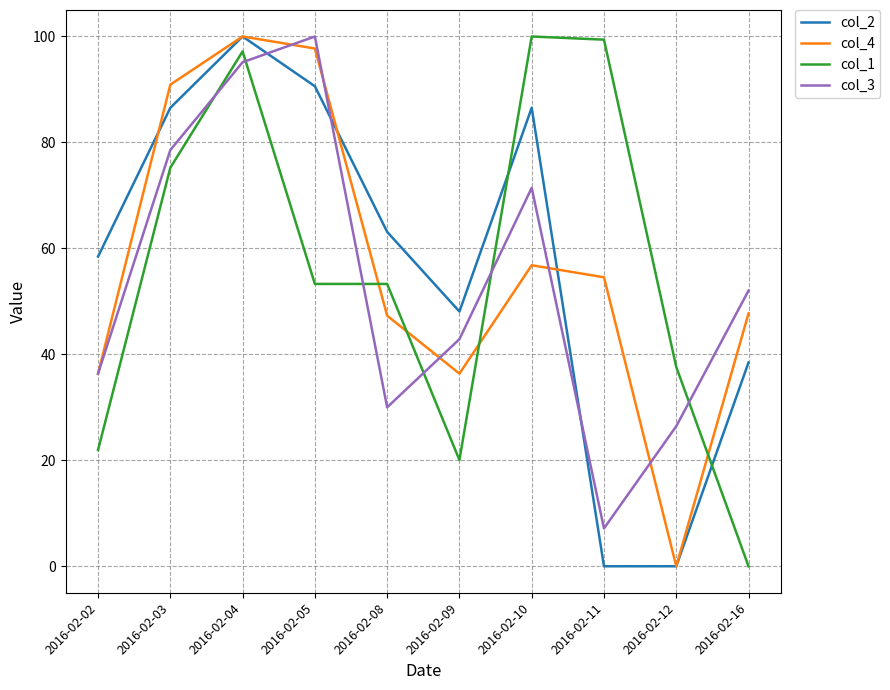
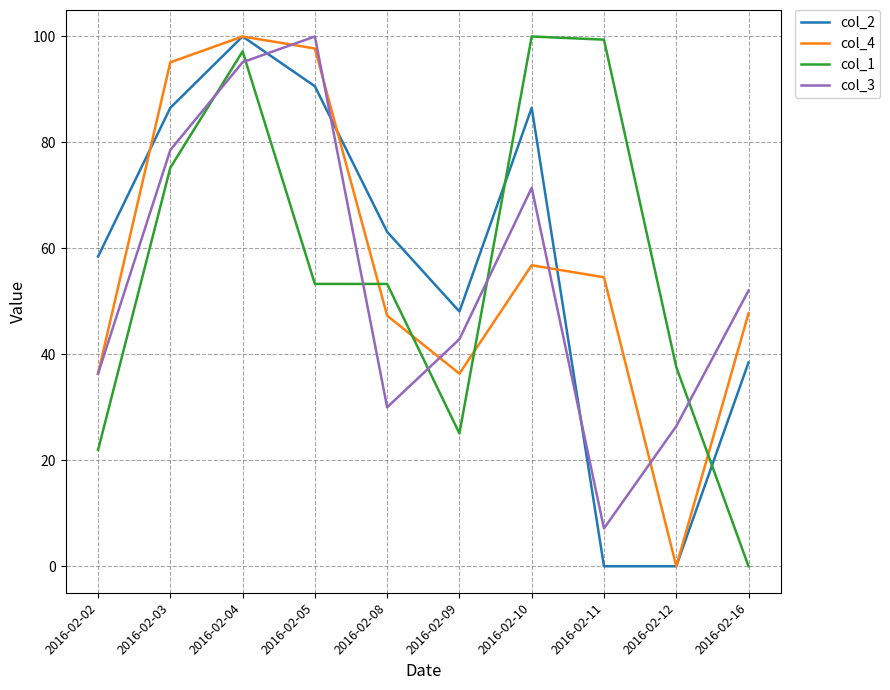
  {
    "col_2": {
      "2016-02-02": 58,
      "2016-02-03": 87,
      "2016-02-05": 91,
      "2016-02-08": 63,
      "2016-02-09": 48,
      "2016-02-10": 87,
      "2016-02-11": 0,
      "2016-02-16": 38
    },
    "col_4": {
-     "2016-02-03": 91,
+     "2016-02-03": 95,
      "2016-02-05": 98,
      "2016-02-08": 47,
      "2016-02-09": 36,
      "2016-02-10": 57,
      "2016-02-11": 55,
      "2016-02-16": 48
    },
    "col_1": {
      "2016-02-02": 22,
      "2016-02-03": 75,
      "2016-02-04": 97,
      "2016-02-05": 53,
      "2016-02-08": 53,
-     "2016-02-09": 20,
+     "2016-02-09": 25,
      "2016-02-10": 100,
      "2016-02-11": 99,
      "2016-02-12": 38,
      "2016-02-16": 0
    },
    "col_3": {
      "2016-02-03": 79,
      "2016-02-04": 95,
      "2016-02-05": 100,
      "2016-02-08": 30,
      "2016-02-09": 43,
      "2016-02-10": 71,
      "2016-02-11": 7,
      "2016-02-12": 26,
      "2016-02-16": 52
    }
  }
